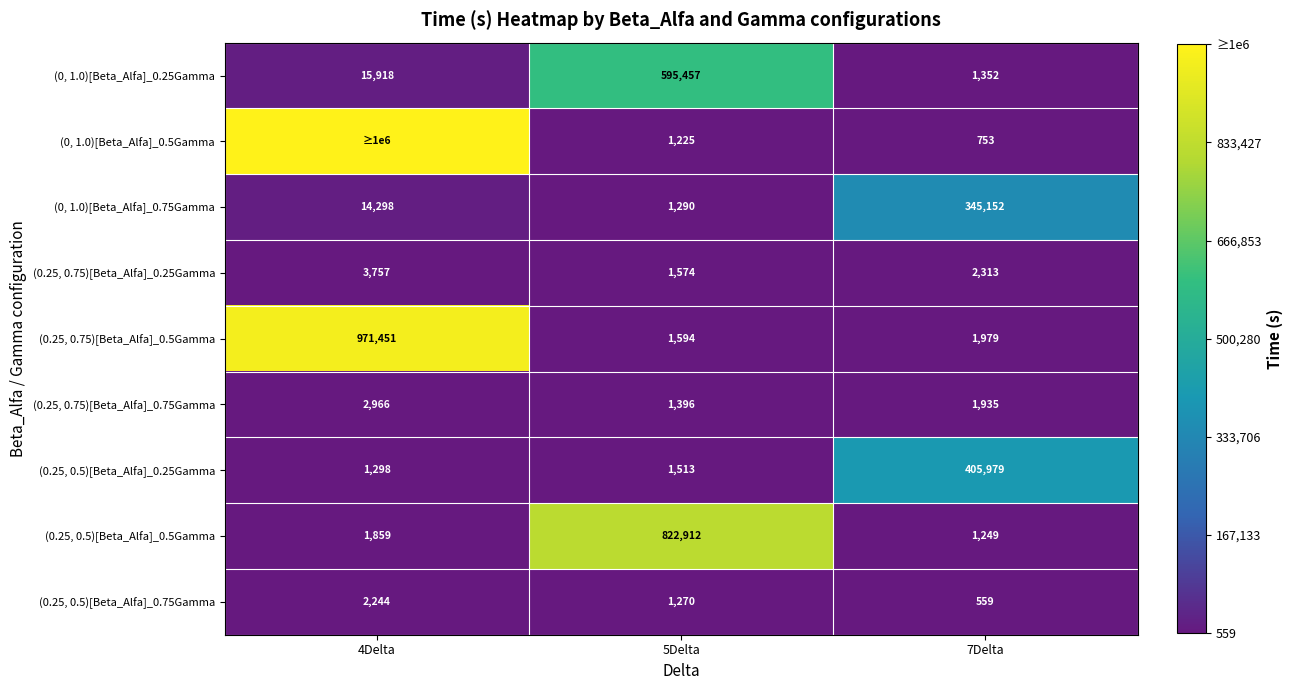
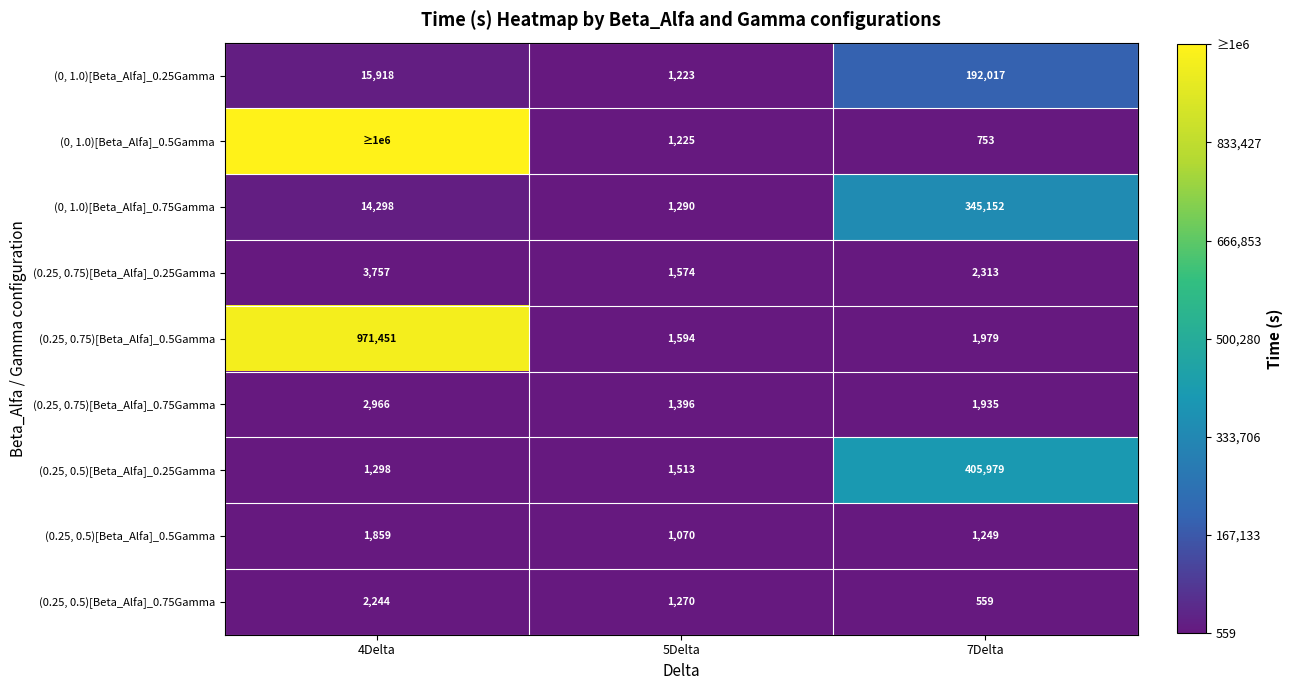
  {
    "(0, 1.0)[Beta_Alfa]_0.25Gamma": {
      "4Delta": "15,918",
-     "5Delta": "595,457",
-     "7Delta": "1,352"
+     "5Delta": "1,223",
+     "7Delta": "192,017"
    },
    "(0, 1.0)[Beta_Alfa]_0.5Gamma": {
      "4Delta": "1e6",
      "5Delta": "1,225",
      "7Delta": "753"
    },
    "(0, 1.0)[Beta_Alfa]_0.75Gamma": {
      "4Delta": "14,298",
      "5Delta": "1,290",
      "7Delta": "345,152"
    },
    "(0.25, 0.75)[Beta_Alfa]_0.25Gamma": {
      "4Delta": "3,757",
      "5Delta": "1,574",
      "7Delta": "2,313"
    },
    "(0.25, 0.75)[Beta_Alfa]_0.5Gamma": {
      "4Delta": "971,451",
      "5Delta": "1,594",
      "7Delta": "1,979"
    },
    "(0.25, 0.75)[Beta_Alfa]_0.75Gamma": {
      "4Delta": "2,966",
      "5Delta": "1,396",
      "7Delta": "1,935"
    },
    "(0.25, 0.5)[Beta_Alfa]_0.25Gamma": {
      "4Delta": "1,298",
      "5Delta": "1,513",
      "7Delta": "405,979"
    },
    "(0.25, 0.5)[Beta_Alfa]_0.5Gamma": {
      "4Delta": "1,859",
-     "5Delta": "822,912",
+     "5Delta": "1,070",
      "7Delta": "1,249"
    },
    "(0.25, 0.5)[Beta_Alfa]_0.75Gamma": {
      "4Delta": "2,244",
      "5Delta": "1,270",
      "7Delta": "559"
    }
  }
